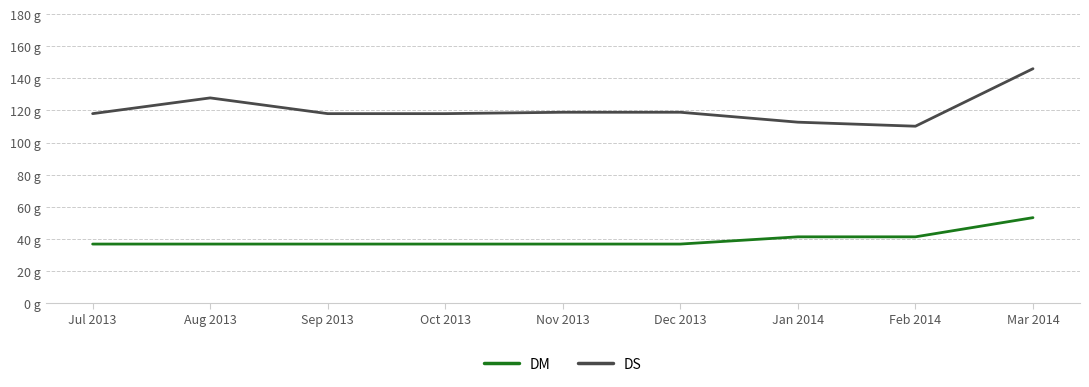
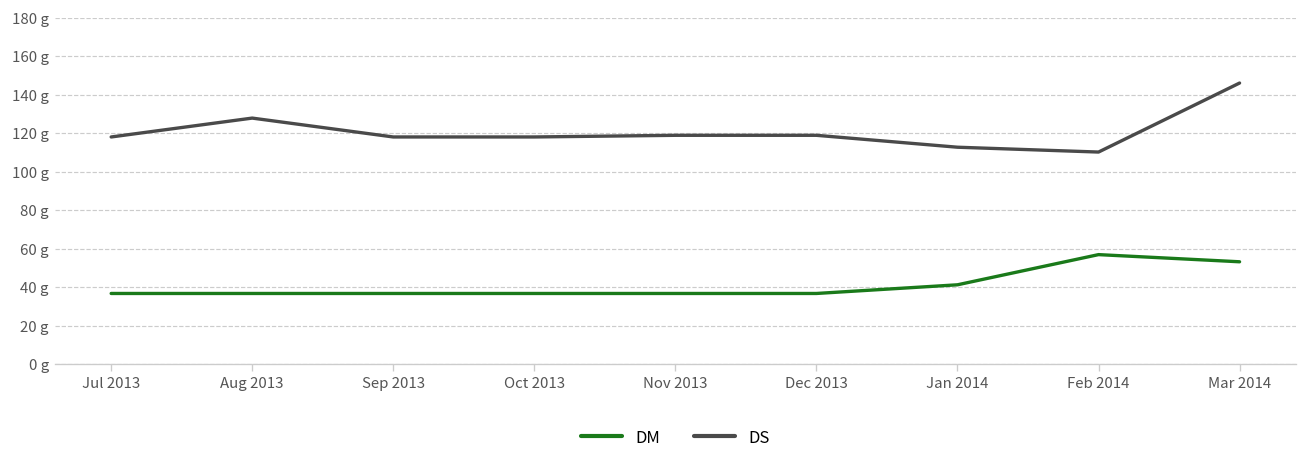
  {
    "DM": {
      "Jul 2013": "37 g",
      "Aug 2013": "37 g",
      "Sep 2013": "37 g",
      "Oct 2013": "37 g",
      "Nov 2013": "37 g",
      "Dec 2013": "37 g",
      "Jan 2014": "41 g",
-     "Feb 2014": "41 g",
+     "Feb 2014": "57 g",
      "Mar 2014": "53 g"
    },
    "DS": {
      "Jul 2013": "118 g",
      "Aug 2013": "128 g",
      "Sep 2013": "118 g",
      "Oct 2013": "118 g",
      "Nov 2013": "119 g",
      "Dec 2013": "119 g",
      "Jan 2014": "113 g",
      "Feb 2014": "110 g",
      "Mar 2014": "146 g"
    }
  }
